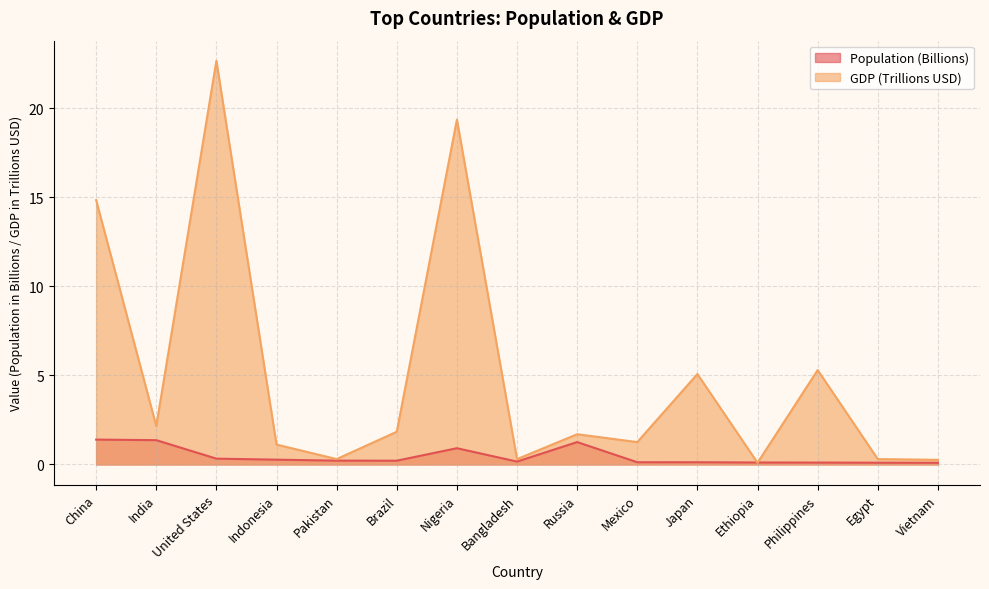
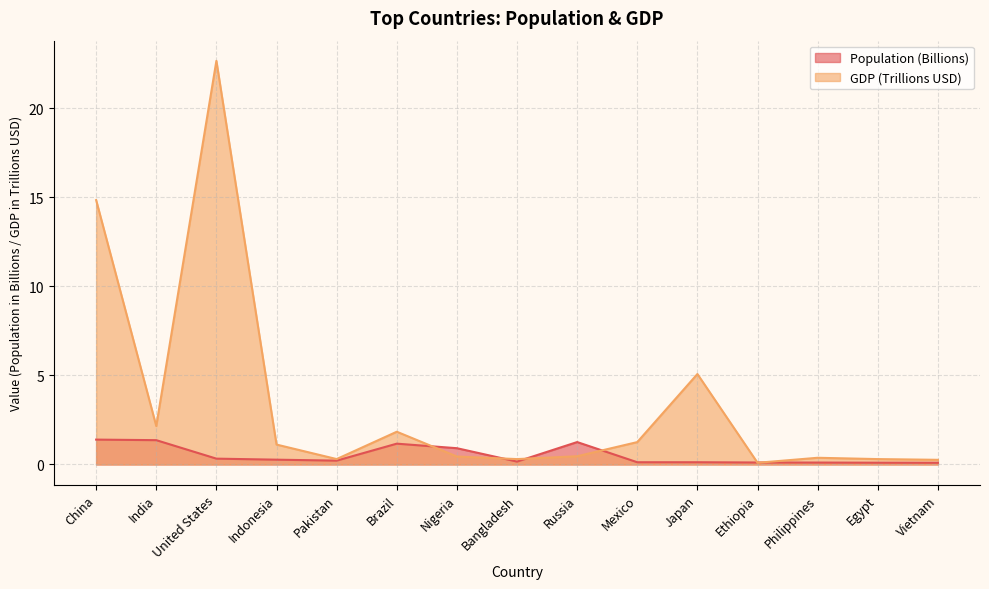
  {
    "Population (Billions)": {
      "China": 1.4,
      "India": 1.4,
      "United States": 0.3,
      "Indonesia": 0.3,
-     "Brazil": 0.2,
+     "Brazil": 1.2,
      "Nigeria": 0.9,
      "Russia": 1.3,
      "Mexico": 0.1,
      "Japan": 0.1,
      "Philippines": 0.1,
      "Egypt": 0.1,
      "Vietnam": 0.1
    },
    "GDP (Trillions USD)": {
      "China": 14.9,
      "India": 2.2,
      "United States": 22.7,
      "Indonesia": 1.1,
      "Brazil": 1.8,
-     "Nigeria": 19.4,
-     "Russia": 1.7,
+     "Nigeria": 0.4,
+     "Russia": 0.5,
      "Mexico": 1.3,
      "Japan": 5.1,
-     "Philippines": 5.3,
+     "Philippines": 0.4,
      "Egypt": 0.3,
      "Vietnam": 0.3
    }
  }
